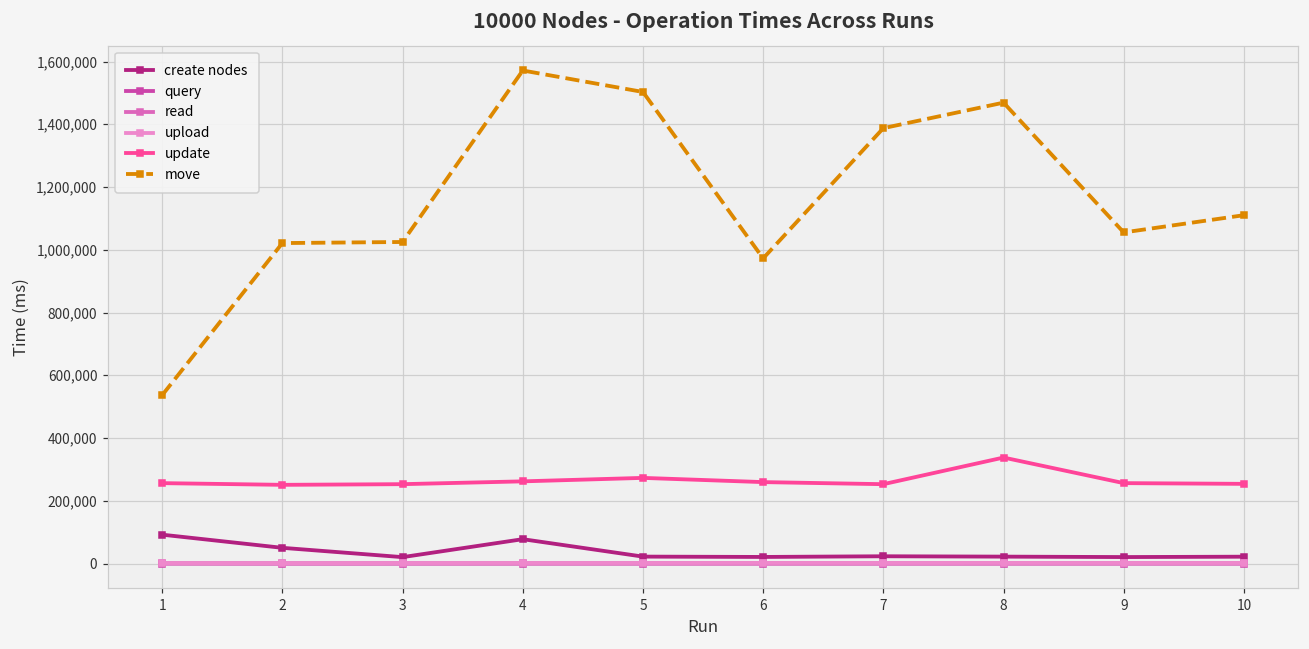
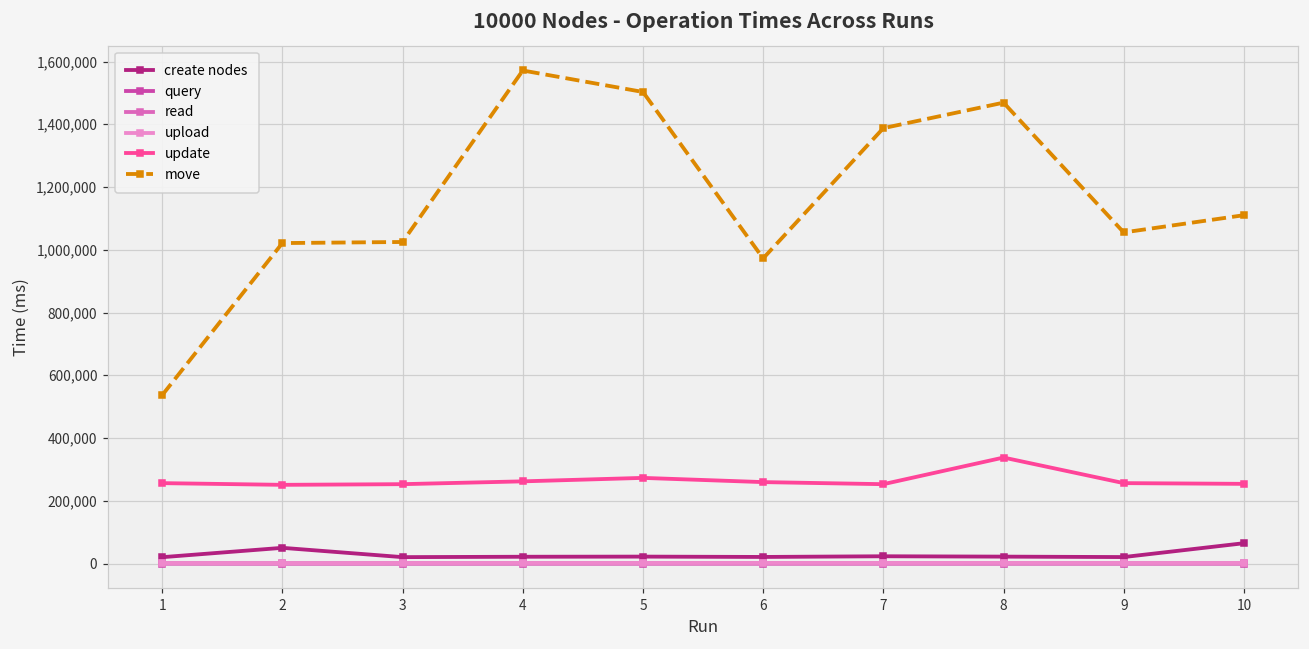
  {
    "create nodes": {
-     "1": "90,000",
+     "1": "20,000",
      "2": "50,000",
      "3": "20,000",
-     "4": "80,000",
+     "4": "20,000",
      "5": "20,000",
      "6": "20,000",
      "7": "20,000",
      "8": "20,000",
      "9": "20,000",
-     "10": "20,000"
+     "10": "60,000"
    },
    "upload": {
      "1": "0",
      "2": "0",
      "3": "0",
      "4": "0",
      "5": "0",
      "6": "0",
      "7": "0",
      "8": "0",
      "9": "0",
      "10": "0"
    },
    "update": {
      "1": "260,000",
      "2": "250,000",
      "3": "250,000",
      "4": "260,000",
      "5": "270,000",
      "6": "260,000",
      "7": "250,000",
      "8": "340,000",
      "9": "260,000",
      "10": "250,000"
    },
    "move": {
      "1": "540,000",
      "2": "1,020,000",
      "3": "1,020,000",
      "4": "1,570,000",
      "5": "1,500,000",
      "6": "970,000",
      "7": "1,390,000",
      "8": "1,470,000",
      "9": "1,060,000",
      "10": "1,110,000"
    }
  }
